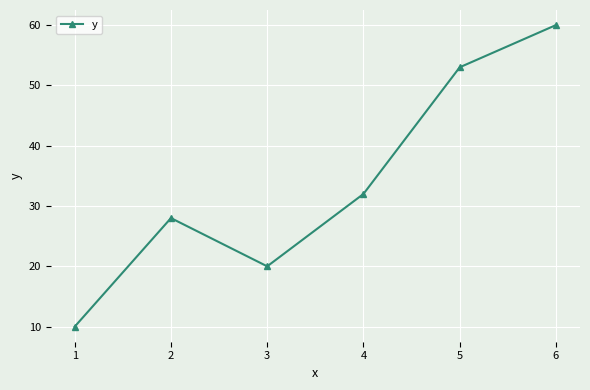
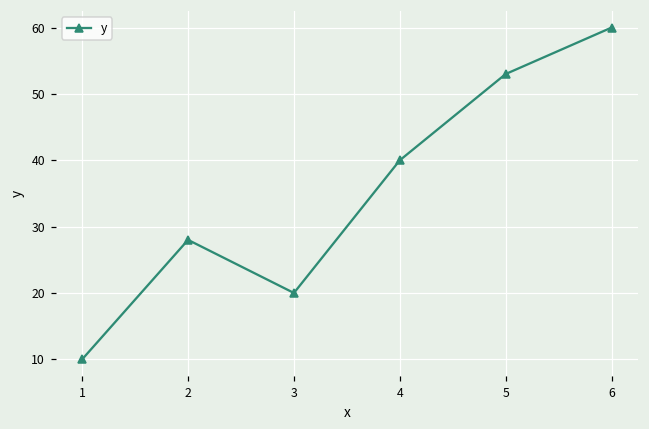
  {
    "1": 10,
    "2": 28,
    "3": 20,
-   "4": 32,
+   "4": 40,
    "5": 53,
    "6": 60
  }
